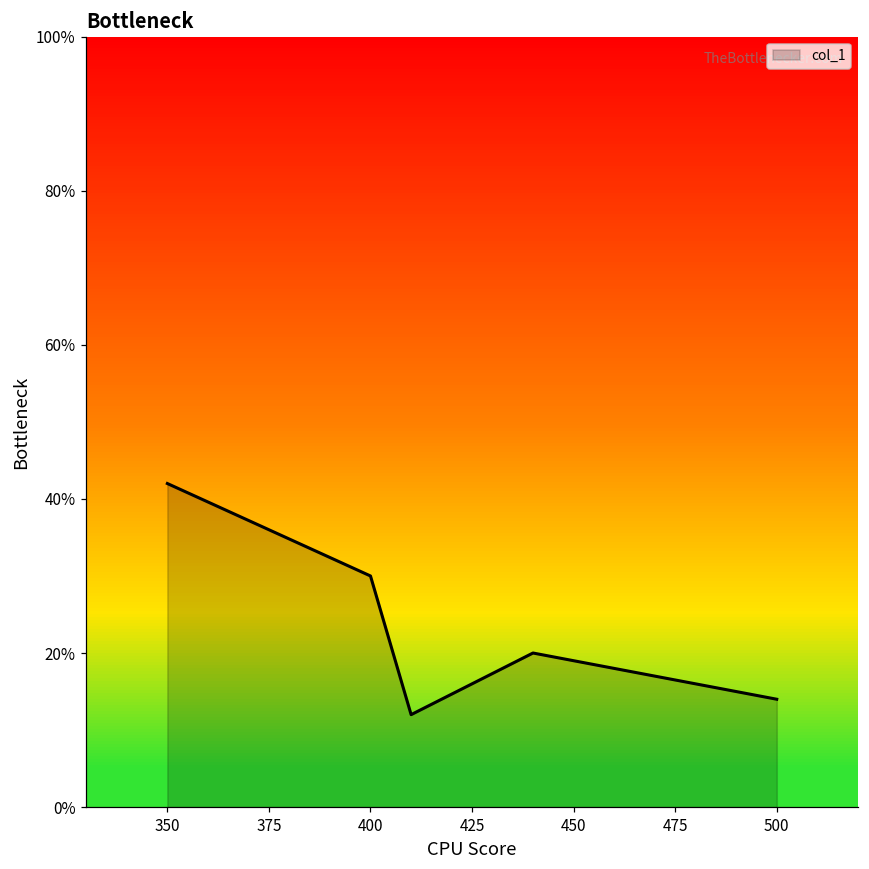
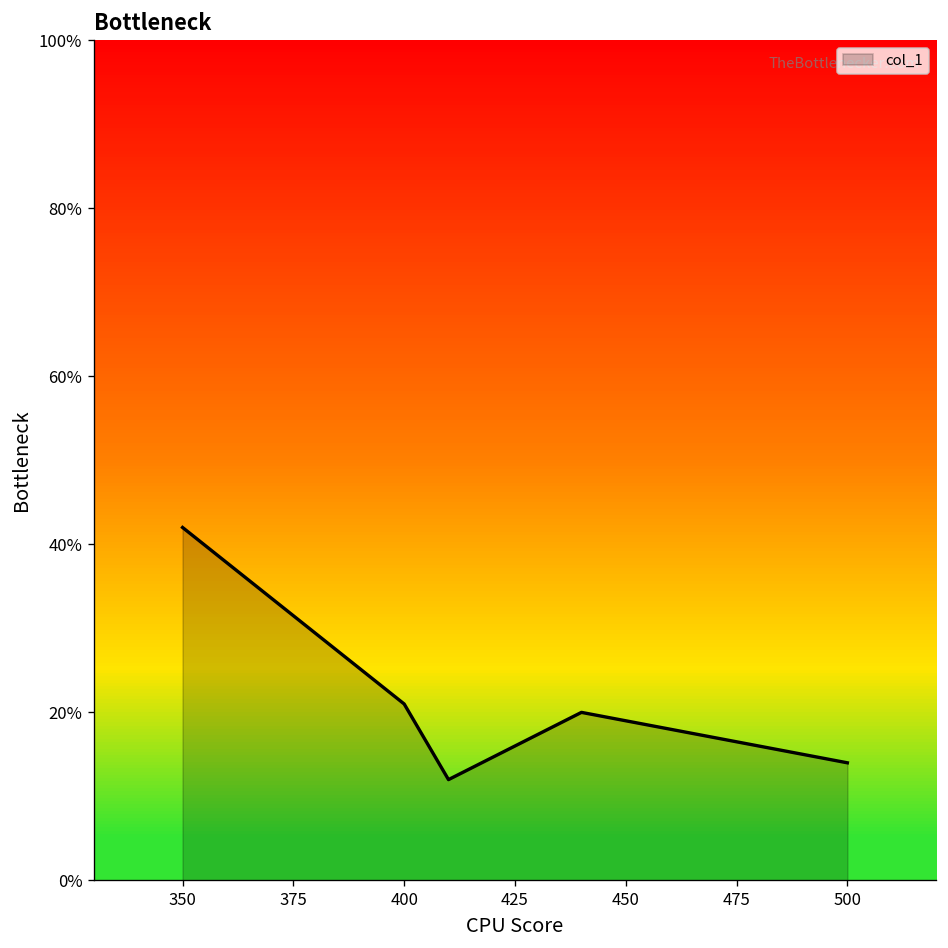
  {
    "350": "42%",
-   "400": "30%",
+   "400": "21%",
    "500": "14%"
  }
